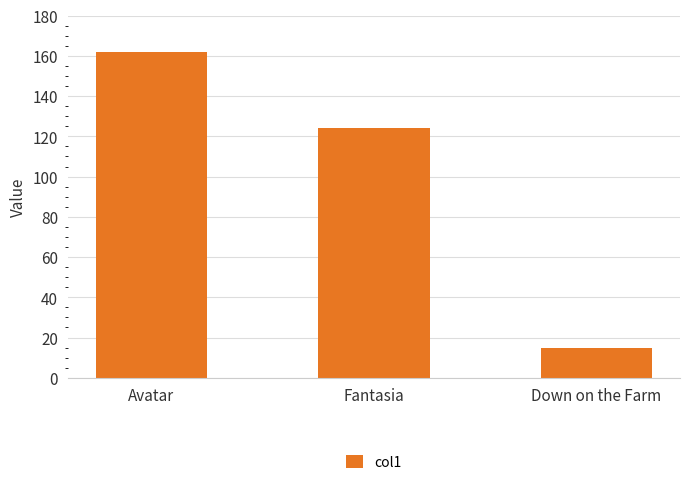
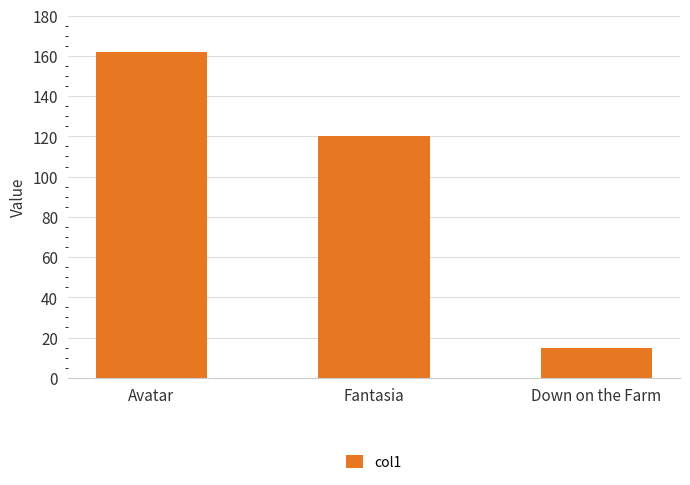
  {
    "Avatar": 162,
-   "Fantasia": 124,
+   "Fantasia": 120,
    "Down on the Farm": 15
  }
